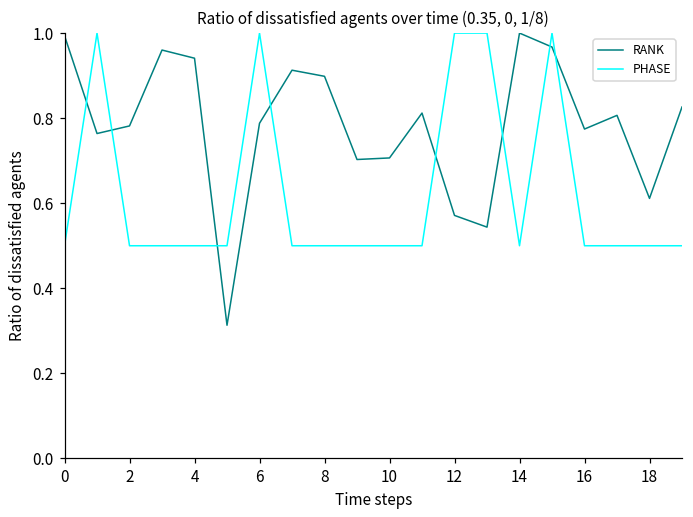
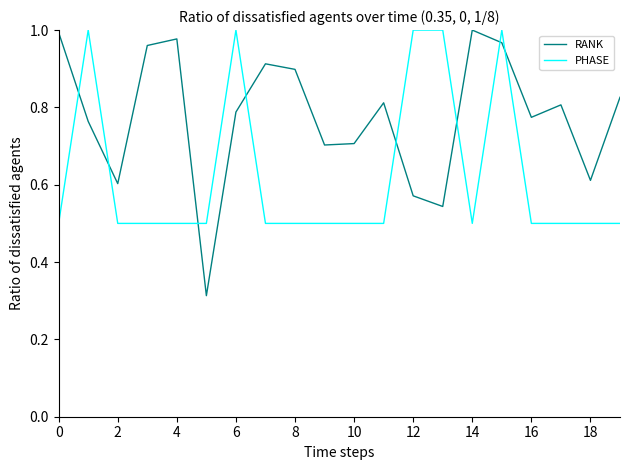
  {
    "RANK": {
      "0": 0.99,
-     "2": 0.78,
-     "4": 0.94,
+     "2": 0.60,
+     "4": 0.98,
      "6": 0.79,
      "8": 0.90,
      "10": 0.71,
      "12": 0.57,
      "14": 1.00,
      "16": 0.77,
      "18": 0.61
    },
    "PHASE": {
      "0": 0.50,
      "2": 0.50,
      "4": 0.50,
      "6": 1.00,
      "8": 0.50,
      "10": 0.50,
      "12": 1.00,
      "14": 0.50,
      "16": 0.50,
      "18": 0.50
    }
  }
